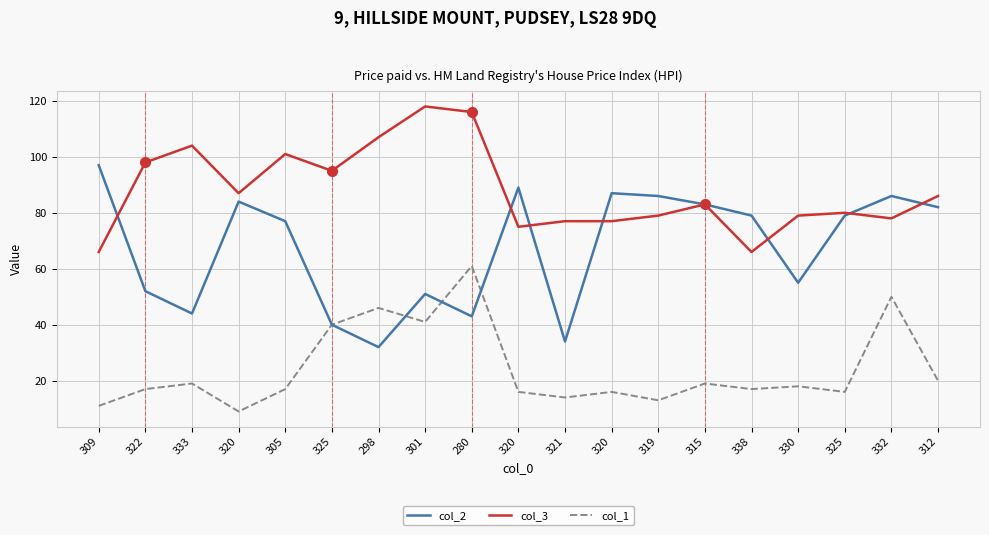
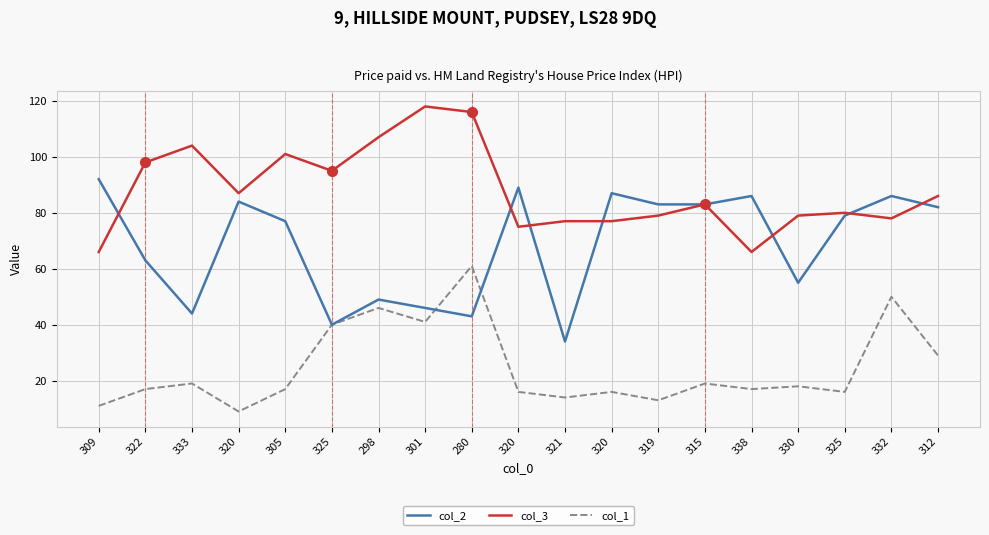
  {
    "col_2": {
-     "309": 97,
-     "322": 52,
+     "309": 92,
+     "322": 63,
      "333": 44,
      "305": 77,
-     "298": 32,
-     "301": 51,
+     "298": 49,
+     "301": 46,
      "280": 43,
      "321": 34,
-     "319": 86,
-     "338": 79,
+     "319": 83,
+     "338": 86,
      "330": 55,
      "332": 86,
      "312": 82
    },
    "col_1": {
      "309": 11,
      "322": 17,
      "333": 19,
      "305": 17,
      "298": 46,
      "301": 41,
      "280": 61,
      "321": 14,
      "319": 13,
      "315": 19,
      "338": 17,
      "330": 18,
      "332": 50,
-     "312": 20
+     "312": 29
    }
  }
